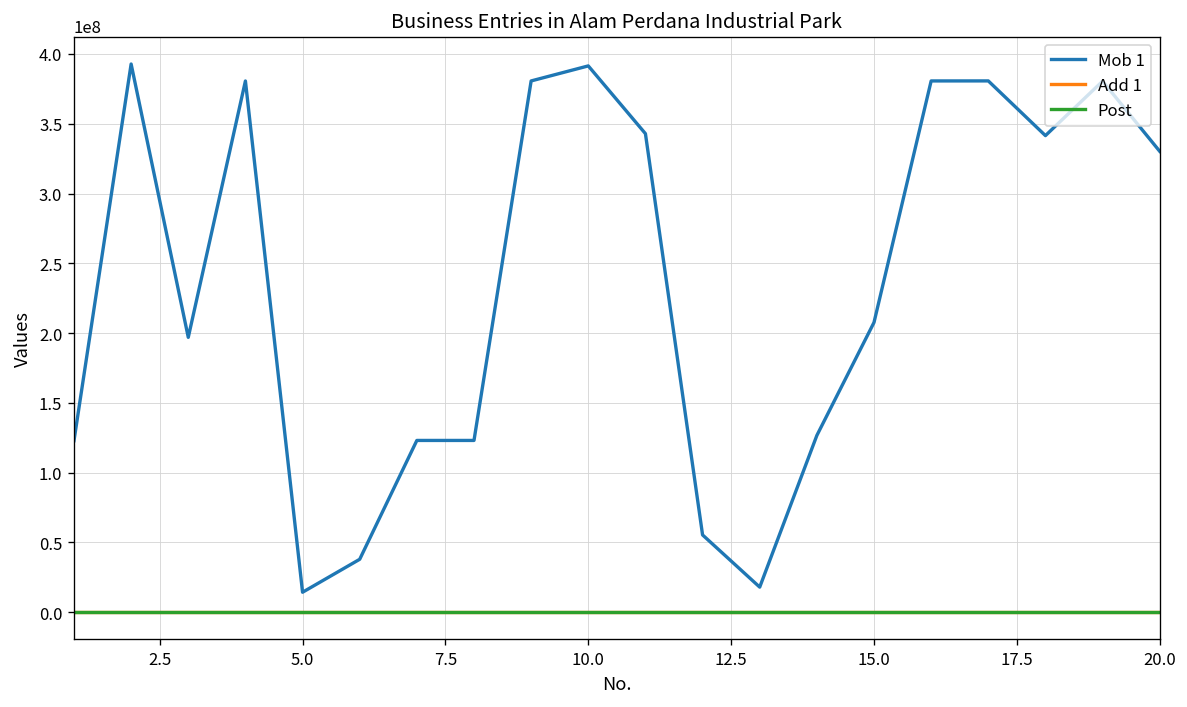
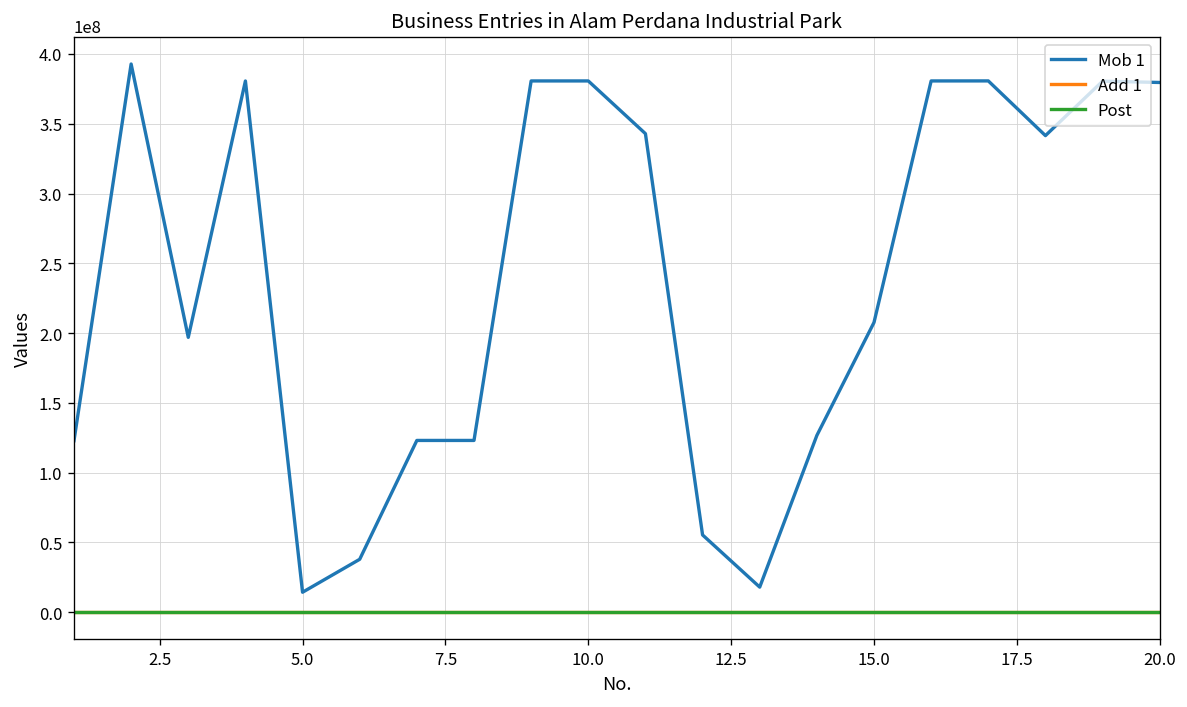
  {
    "Mob 1": {
      "5.0": 14000000,
-     "10.0": 391000000,
+     "10.0": 381000000,
      "15.0": 208000000,
-     "20.0": 330000000
+     "20.0": 380000000
    },
    "Post": {
      "5.0": 0,
      "10.0": 0,
      "15.0": 0,
      "20.0": 0
    }
  }
